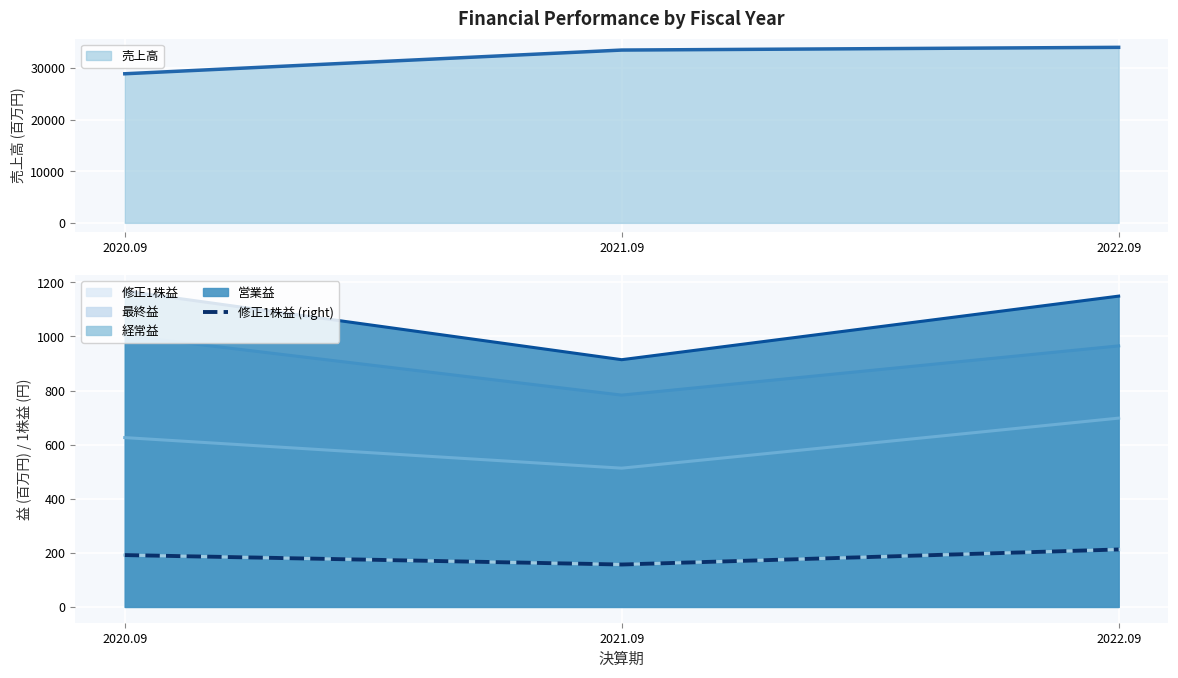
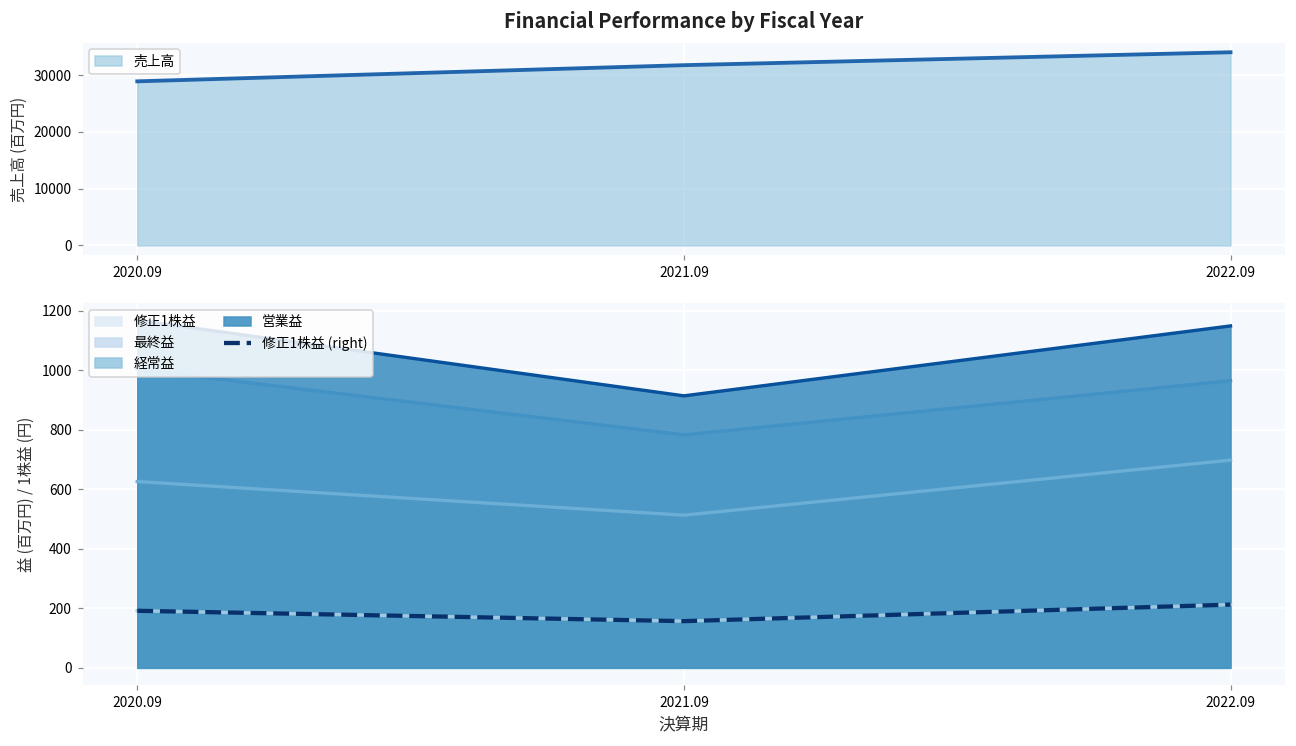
  {
    "Financial Performance by Fiscal Year": {
      "2020.09": 29000,
-     "2021.09": 33000,
+     "2021.09": 32000,
      "2022.09": 34000
    }
  }
